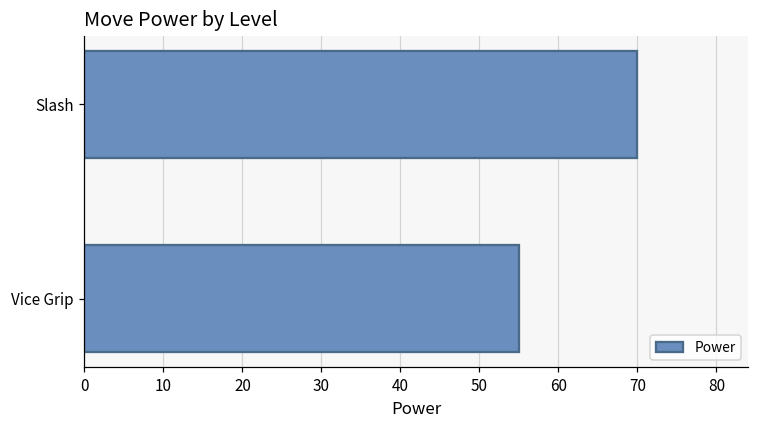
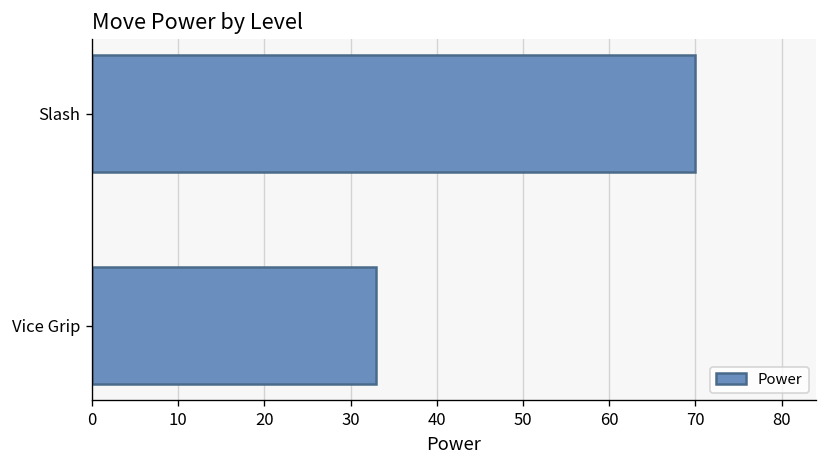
  {
    "Slash": 70,
-   "Vice Grip": 55
+   "Vice Grip": 33
  }
